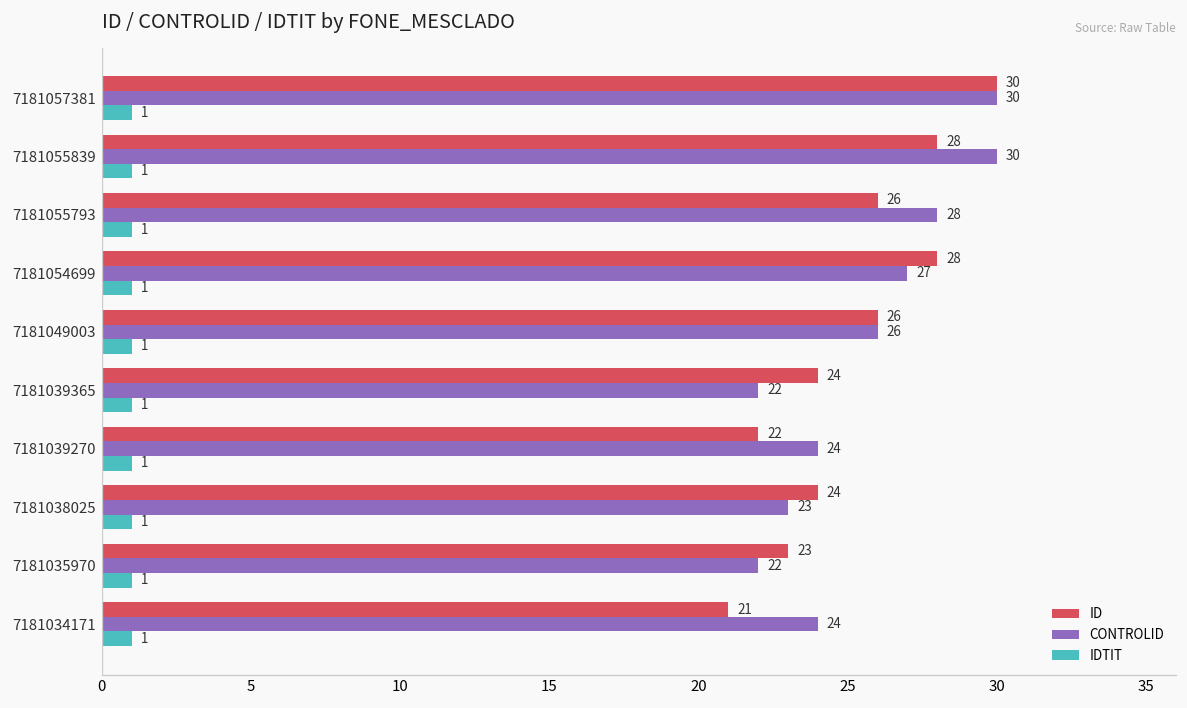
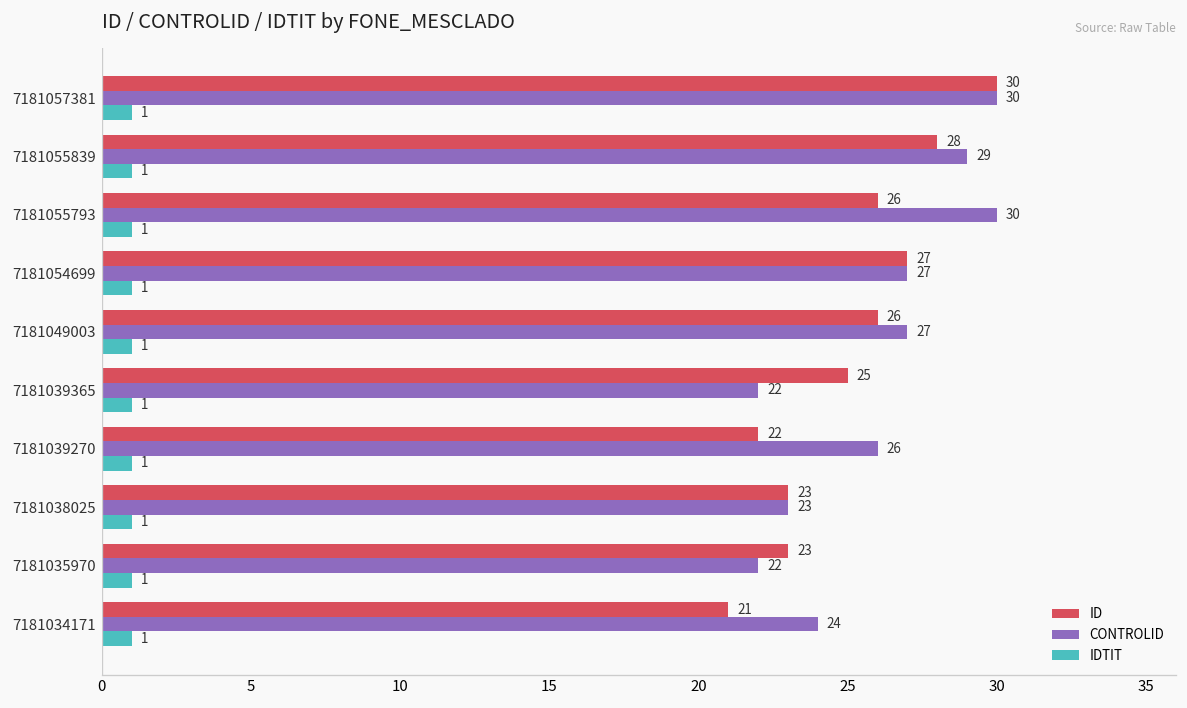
  {
    "ID": {
      "7181057381": 30,
      "7181055839": 28,
      "7181055793": 26,
-     "7181054699": 28,
+     "7181054699": 27,
      "7181049003": 26,
-     "7181039365": 24,
+     "7181039365": 25,
      "7181039270": 22,
-     "7181038025": 24,
+     "7181038025": 23,
      "7181035970": 23,
      "7181034171": 21
    },
    "CONTROLID": {
      "7181057381": 30,
-     "7181055839": 30,
-     "7181055793": 28,
+     "7181055839": 29,
+     "7181055793": 30,
      "7181054699": 27,
-     "7181049003": 26,
+     "7181049003": 27,
      "7181039365": 22,
-     "7181039270": 24,
+     "7181039270": 26,
      "7181038025": 23,
      "7181035970": 22,
      "7181034171": 24
    },
    "IDTIT": {
      "7181057381": 1,
      "7181055839": 1,
      "7181055793": 1,
      "7181054699": 1,
      "7181049003": 1,
      "7181039365": 1,
      "7181039270": 1,
      "7181038025": 1,
      "7181035970": 1,
      "7181034171": 1
    }
  }
